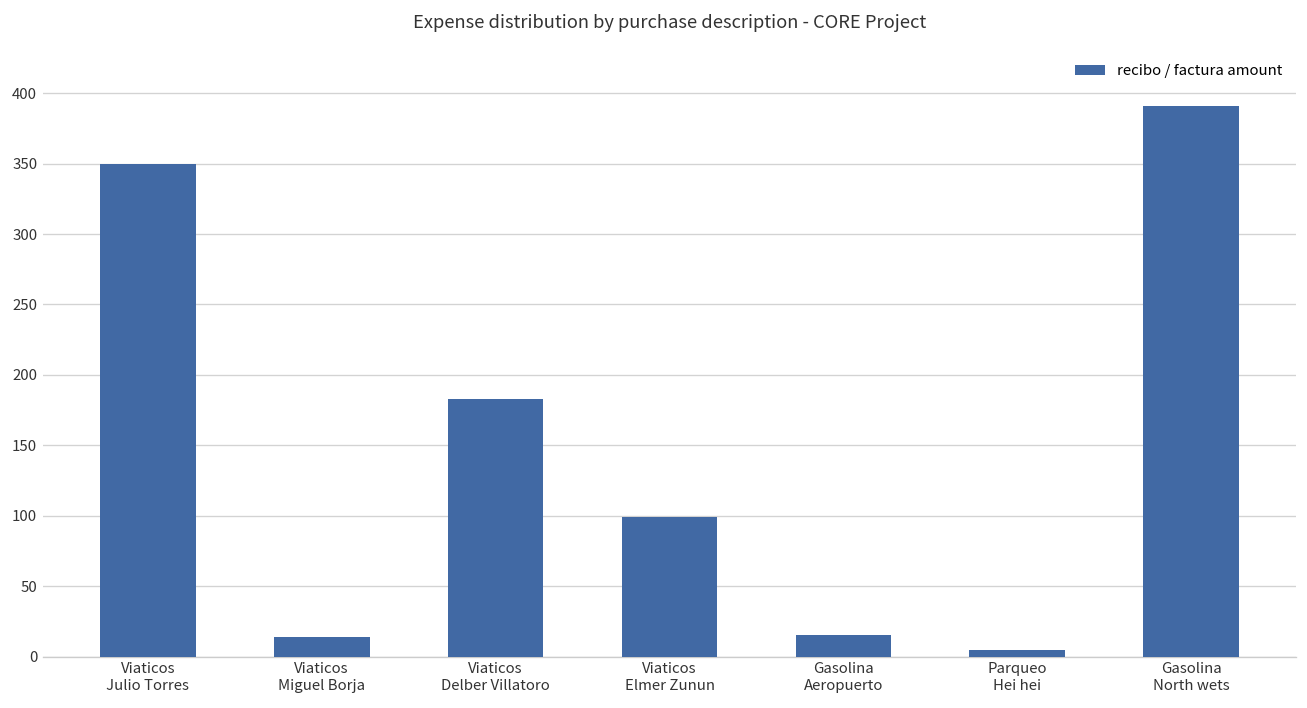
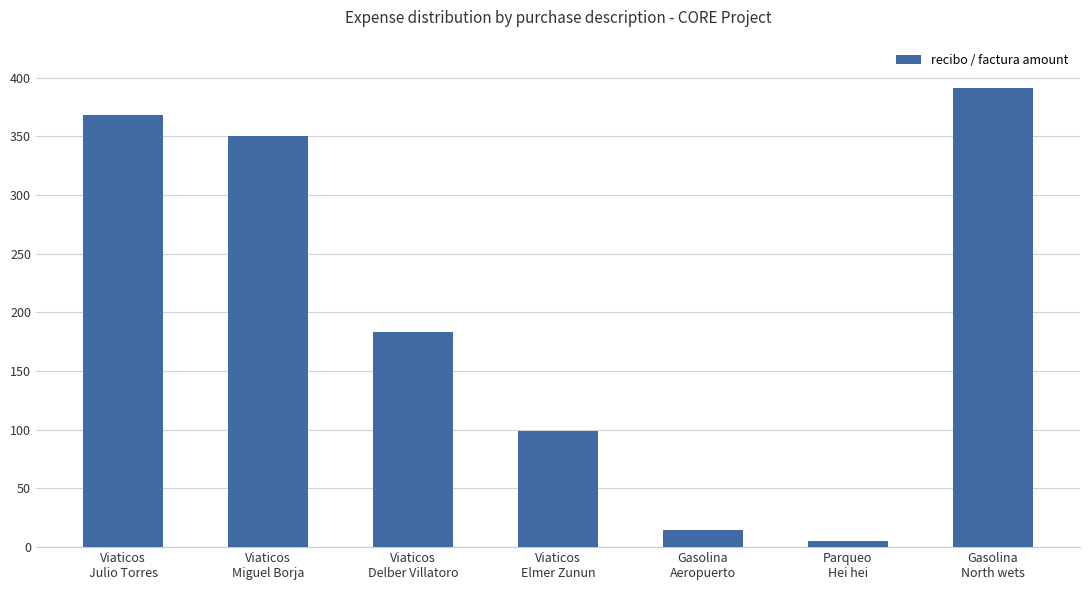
  {
-   "Viaticos Julio Torres": 350,
-   "Viaticos Miguel Borja": 14,
+   "Viaticos Julio Torres": 368,
+   "Viaticos Miguel Borja": 350,
    "Viaticos Delber Villatoro": 183,
    "Viaticos Elmer Zunun": 99,
    "Gasolina Aeropuerto": 15,
    "Parqueo Hei hei": 5,
    "Gasolina North wets": 391
  }
